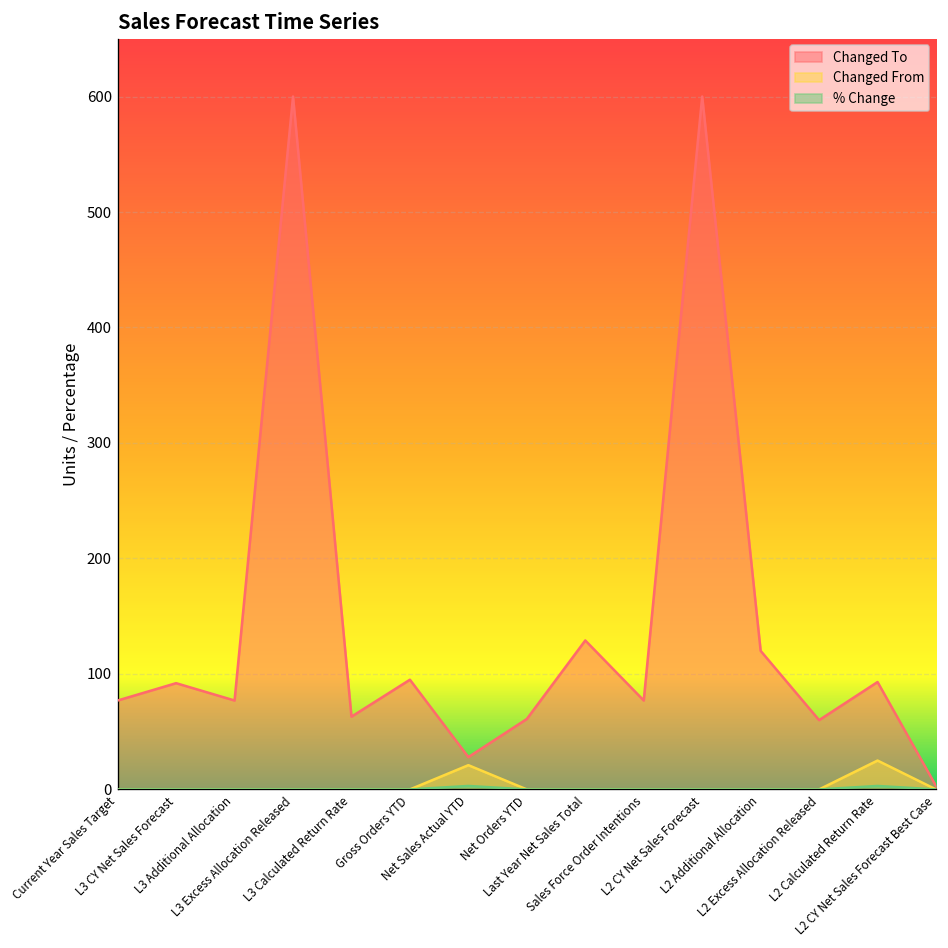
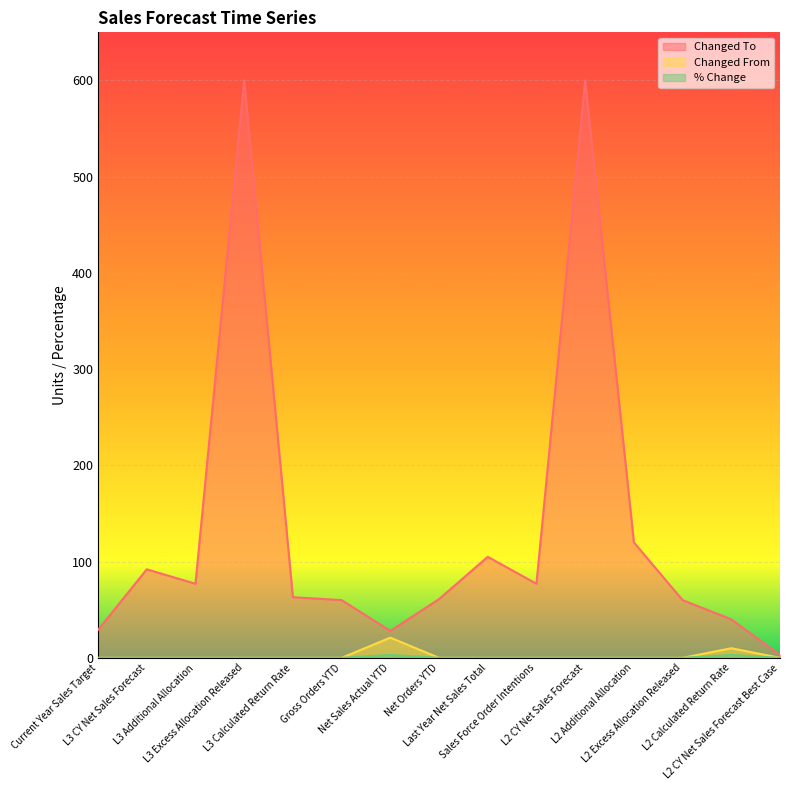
  {
    "Changed To": {
-     "Current Year Sales Target": 80,
+     "Current Year Sales Target": 30,
      "L3 CY Net Sales Forecast": 90,
      "L3 Additional Allocation": 80,
      "L3 Excess Allocation Released": 600,
      "L3 Calculated Return Rate": 60,
-     "Gross Orders YTD": 100,
+     "Gross Orders YTD": 60,
      "Net Sales Actual YTD": 30,
      "Net Orders YTD": 60,
-     "Last Year Net Sales Total": 130,
+     "Last Year Net Sales Total": 110,
      "Sales Force Order Intentions": 80,
      "L2 CY Net Sales Forecast": 600,
      "L2 Additional Allocation": 120,
      "L2 Excess Allocation Released": 60,
-     "L2 Calculated Return Rate": 90,
+     "L2 Calculated Return Rate": 40,
      "L2 CY Net Sales Forecast Best Case": 0
    },
    "Changed From": {
      "Net Sales Actual YTD": 20,
-     "L2 Calculated Return Rate": 30
+     "L2 Calculated Return Rate": 10
    },
    "% Change": {
      "Net Sales Actual YTD": 0,
      "L2 Calculated Return Rate": 0
    }
  }
